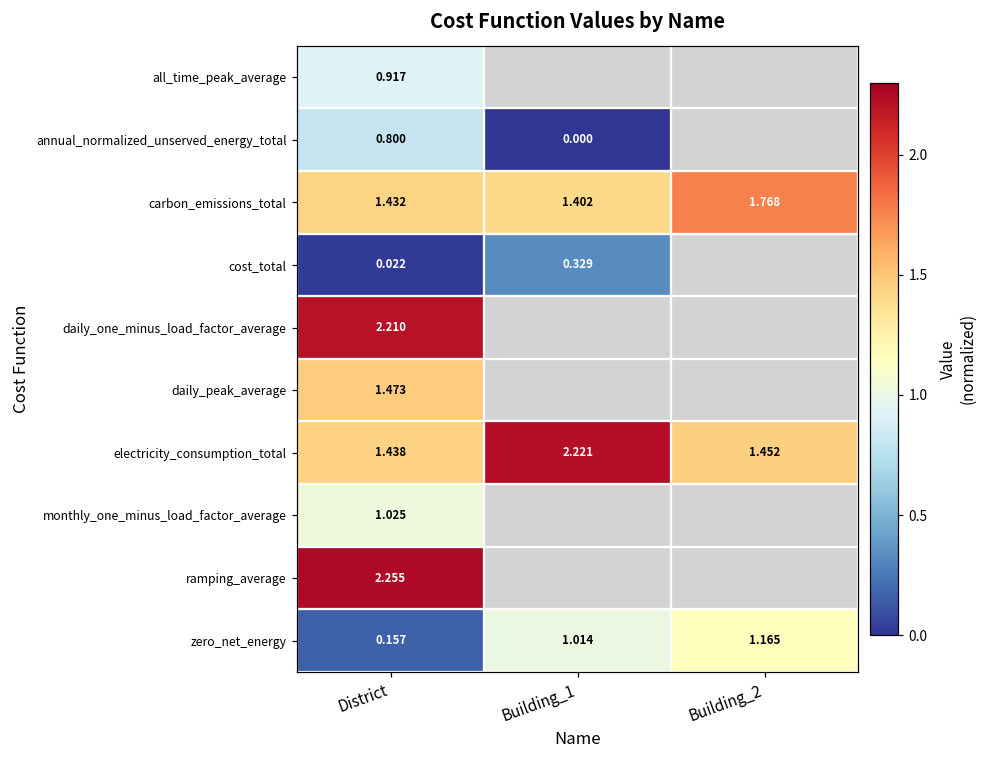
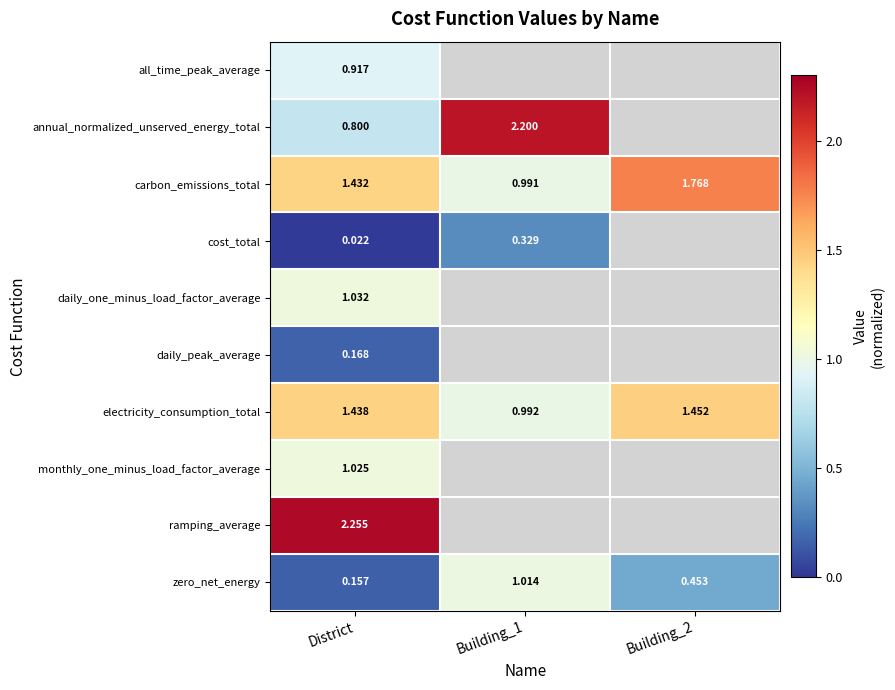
  {
    "all_time_peak_average": {
      "District": 0.917
    },
    "annual_normalized_unserved_energy_total": {
      "District": 0.800,
-     "Building_1": 0.000
+     "Building_1": 2.200
    },
    "carbon_emissions_total": {
      "District": 1.432,
-     "Building_1": 1.402,
+     "Building_1": 0.991,
      "Building_2": 1.768
    },
    "cost_total": {
      "District": 0.022,
      "Building_1": 0.329
    },
    "daily_one_minus_load_factor_average": {
-     "District": 2.210
+     "District": 1.032
    },
    "daily_peak_average": {
-     "District": 1.473
+     "District": 0.168
    },
    "electricity_consumption_total": {
      "District": 1.438,
-     "Building_1": 2.221,
+     "Building_1": 0.992,
      "Building_2": 1.452
    },
    "monthly_one_minus_load_factor_average": {
      "District": 1.025
    },
    "ramping_average": {
      "District": 2.255
    },
    "zero_net_energy": {
      "District": 0.157,
      "Building_1": 1.014,
-     "Building_2": 1.165
+     "Building_2": 0.453
    }
  }
